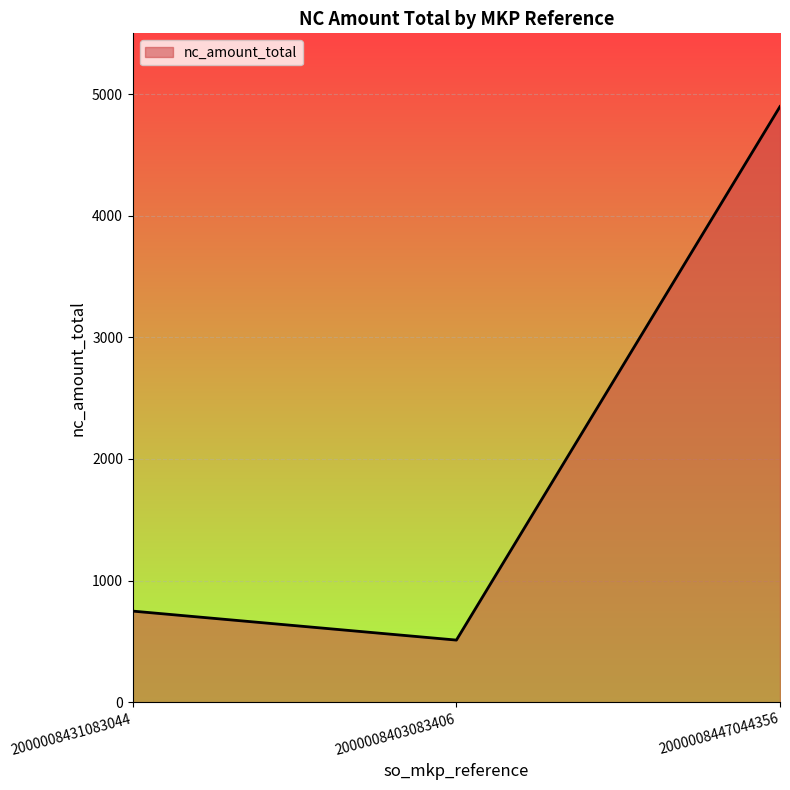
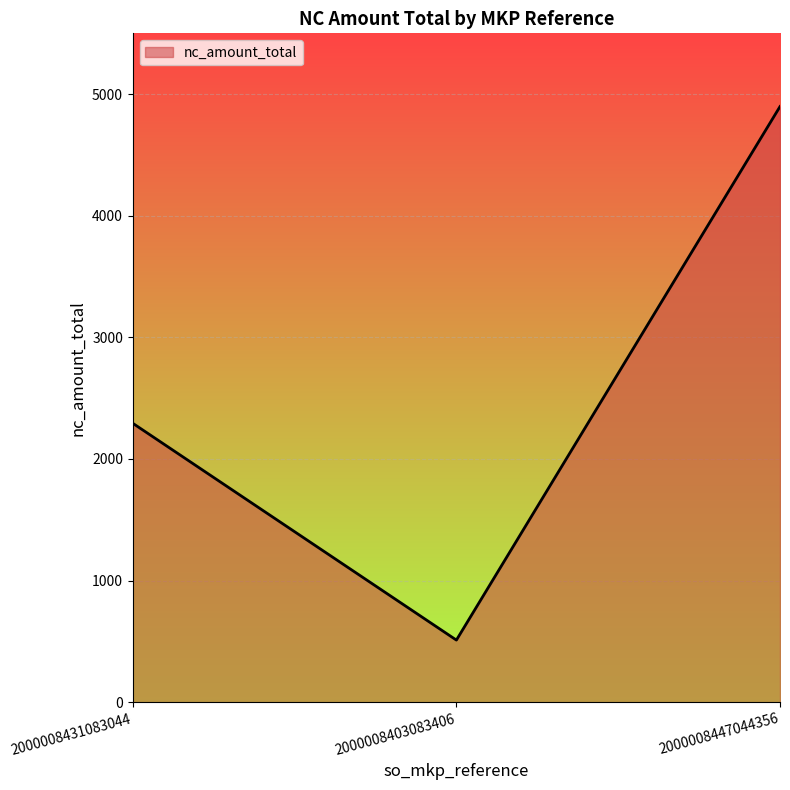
  {
-   "2000008431083044": 750,
+   "2000008431083044": 2290,
    "2000008403083406": 510,
    "2000008447044356": 4900
  }
